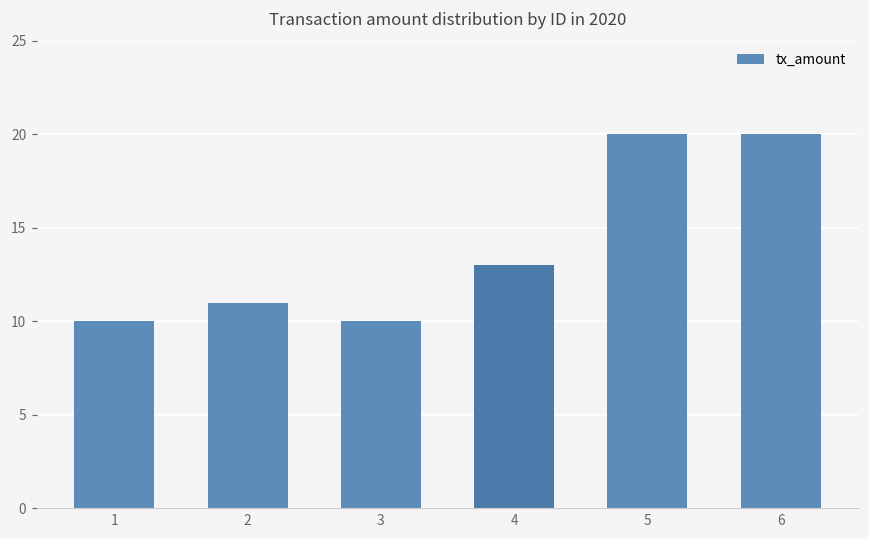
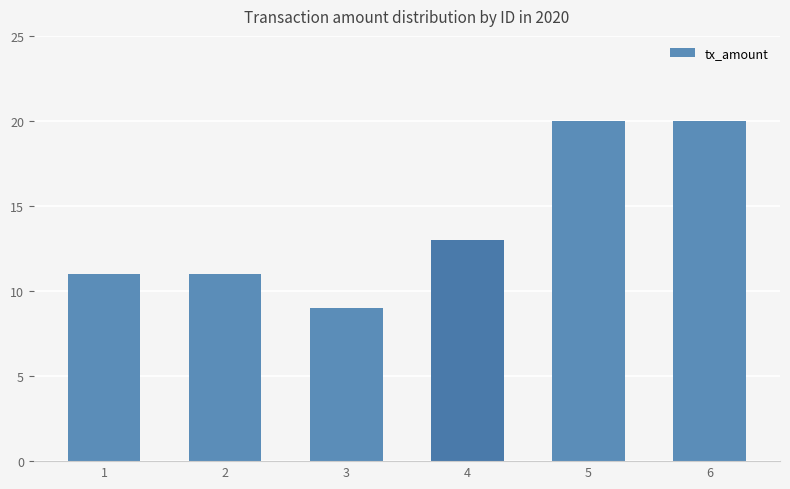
  {
-   "1": 10,
+   "1": 11,
    "2": 11,
-   "3": 10,
+   "3": 9,
    "4": 13,
    "5": 20,
    "6": 20
  }
